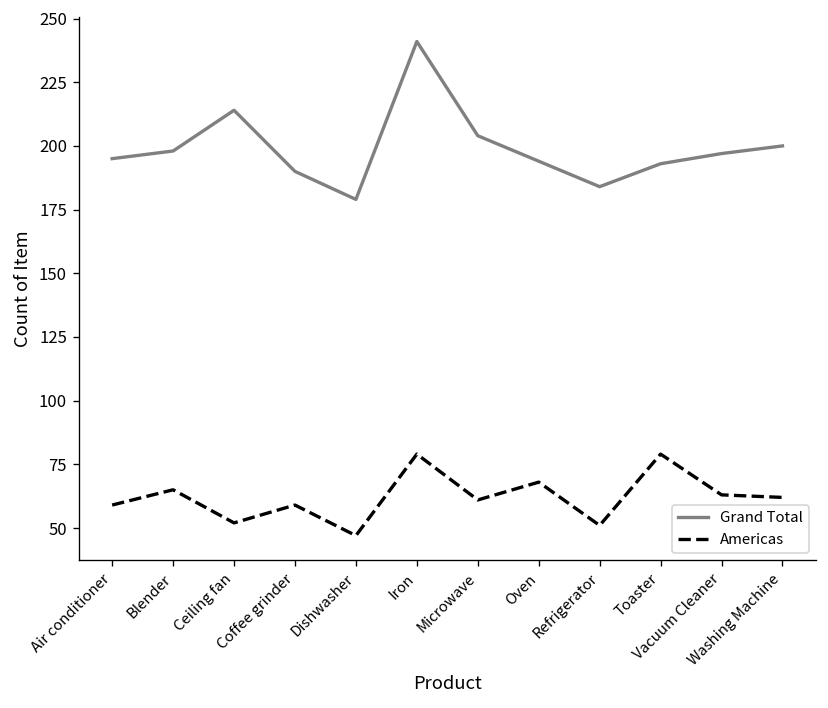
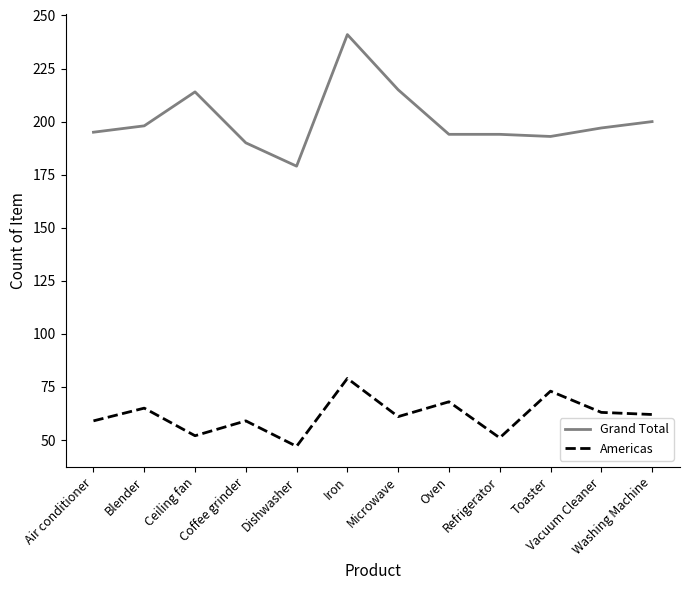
  {
    "Grand Total": {
      "Air conditioner": 195,
      "Blender": 198,
      "Ceiling fan": 214,
      "Coffee grinder": 190,
      "Dishwasher": 179,
      "Iron": 241,
-     "Microwave": 204,
+     "Microwave": 215,
      "Oven": 194,
-     "Refrigerator": 184,
+     "Refrigerator": 194,
      "Toaster": 193,
      "Vacuum Cleaner": 197,
      "Washing Machine": 200
    },
    "Americas": {
      "Air conditioner": 59,
      "Blender": 65,
      "Ceiling fan": 52,
      "Coffee grinder": 59,
      "Dishwasher": 47,
      "Iron": 79,
      "Microwave": 61,
      "Oven": 68,
      "Refrigerator": 51,
-     "Toaster": 79,
+     "Toaster": 73,
      "Vacuum Cleaner": 63,
      "Washing Machine": 62
    }
  }
